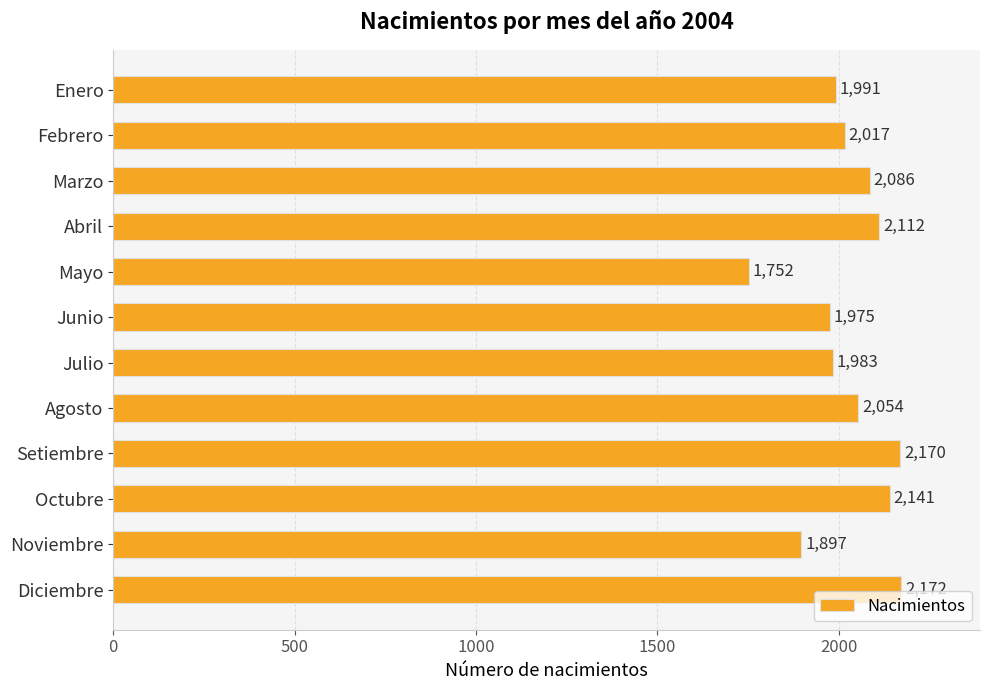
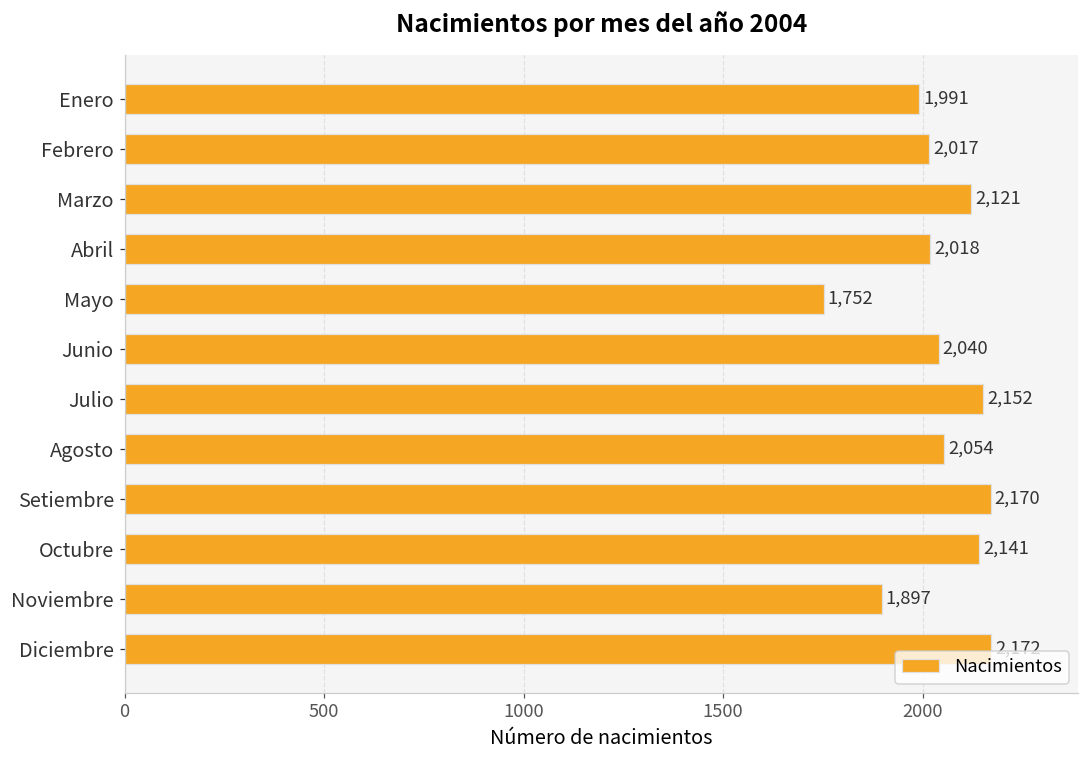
  {
    "Enero": "1,991",
    "Febrero": "2,017",
-   "Marzo": "2,086",
-   "Abril": "2,112",
+   "Marzo": "2,121",
+   "Abril": "2,018",
    "Mayo": "1,752",
-   "Junio": "1,975",
-   "Julio": "1,983",
+   "Junio": "2,040",
+   "Julio": "2,152",
    "Agosto": "2,054",
    "Setiembre": "2,170",
    "Octubre": "2,141",
    "Noviembre": "1,897"
  }
